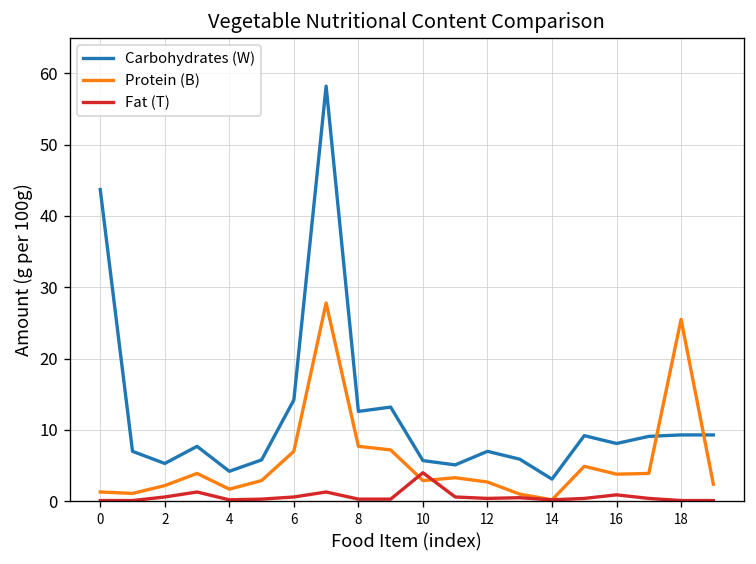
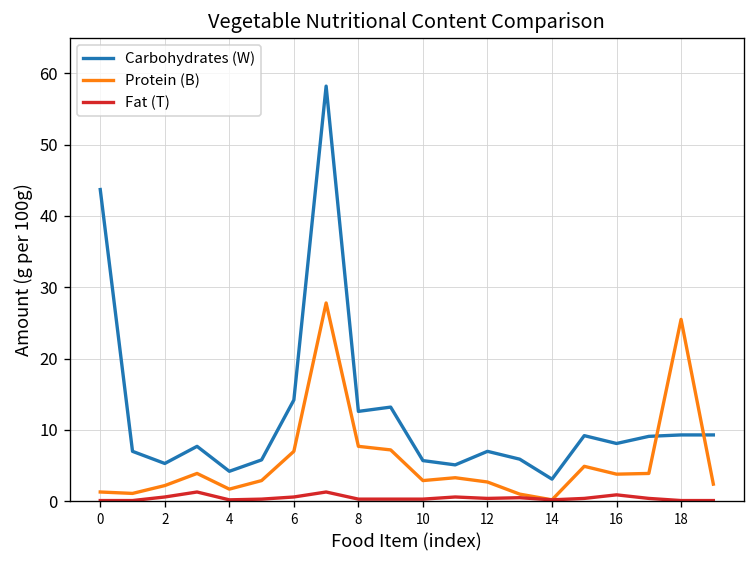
  {
    "Carbohydrates (W)": {
      "0": 44,
      "2": 5,
      "4": 4,
      "6": 14,
      "8": 13,
      "10": 6,
      "12": 7,
      "14": 3,
      "16": 8,
      "18": 9
    },
    "Protein (B)": {
      "0": 1,
      "2": 2,
      "4": 2,
      "6": 7,
      "8": 8,
      "10": 3,
      "12": 3,
      "16": 4,
      "18": 26
    },
    "Fat (T)": {
      "0": 0,
      "2": 1,
      "4": 0,
      "6": 1,
      "8": 0,
-     "10": 4,
+     "10": 0,
      "12": 0,
      "16": 1,
      "18": 0
    }
  }
